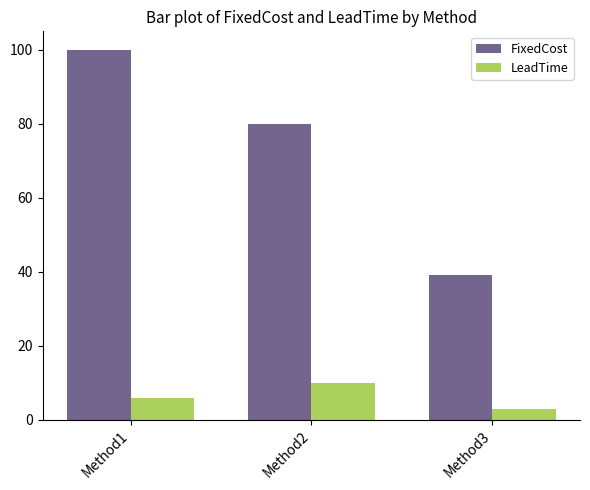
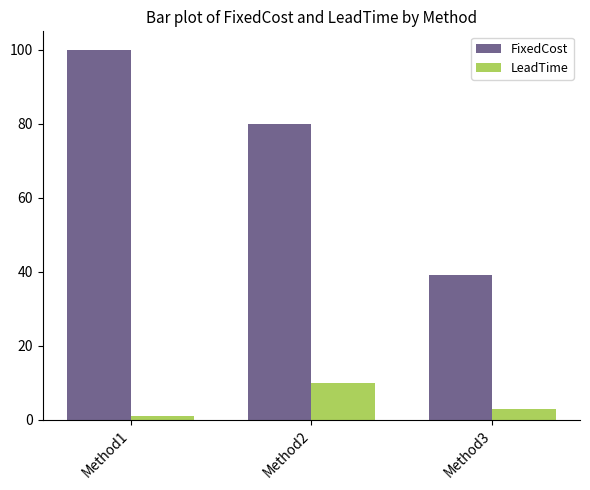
  {
    "FixedCost": {
      "Method1": 100,
      "Method2": 80,
      "Method3": 39
    },
    "LeadTime": {
-     "Method1": 6,
+     "Method1": 1,
      "Method2": 10,
      "Method3": 3
    }
  }
